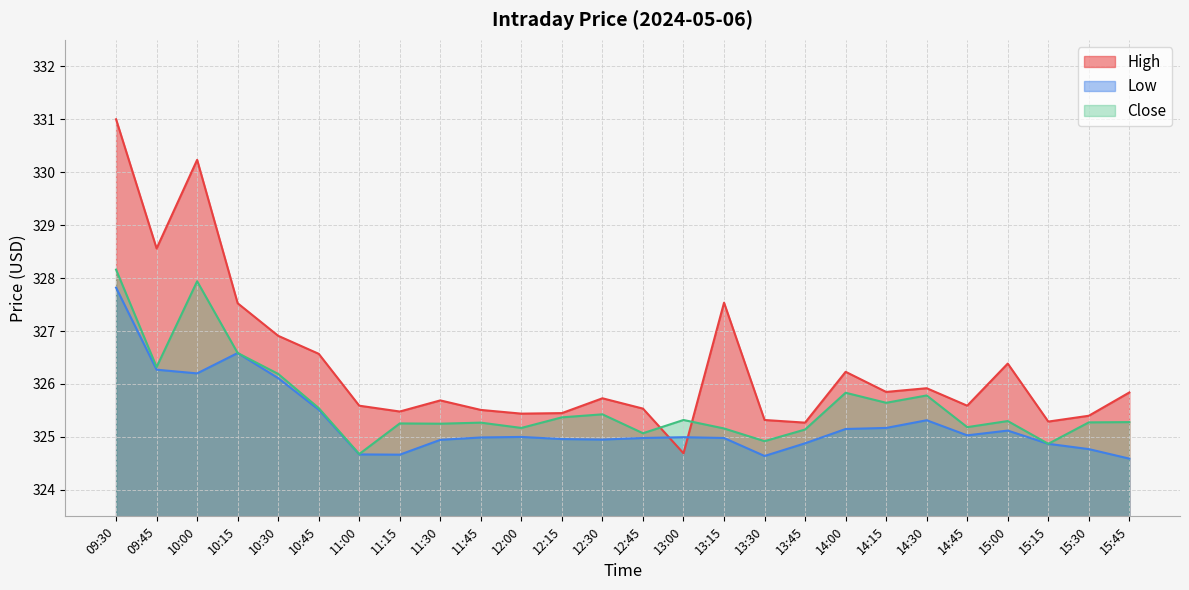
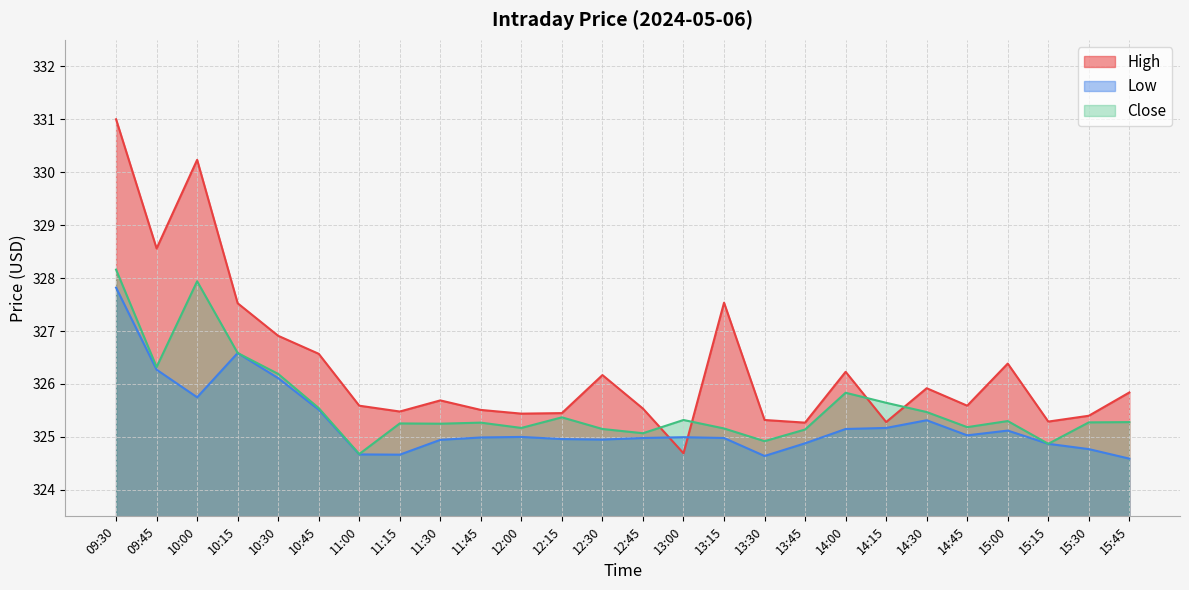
  {
    "High": {
      "09:30": 331.0,
      "09:45": 328.6,
      "10:00": 330.2,
      "10:15": 327.5,
      "10:30": 326.9,
      "10:45": 326.6,
      "11:00": 325.6,
      "11:15": 325.5,
      "11:30": 325.7,
      "11:45": 325.5,
      "12:00": 325.4,
      "12:15": 325.5,
-     "12:30": 325.7,
+     "12:30": 326.2,
      "12:45": 325.5,
      "13:00": 324.7,
      "13:15": 327.5,
      "13:30": 325.3,
      "13:45": 325.3,
      "14:00": 326.2,
-     "14:15": 325.9,
+     "14:15": 325.3,
      "14:30": 325.9,
      "14:45": 325.6,
      "15:00": 326.4,
      "15:15": 325.3,
      "15:30": 325.4,
      "15:45": 325.8
    },
    "Low": {
      "09:30": 327.8,
      "09:45": 326.3,
-     "10:00": 326.2,
+     "10:00": 325.7,
      "10:30": 326.1,
      "11:15": 324.7,
      "11:30": 324.9,
      "11:45": 325.0,
      "12:00": 325.0,
      "12:15": 325.0,
      "12:30": 325.0,
      "12:45": 325.0,
      "13:00": 325.0,
      "13:15": 325.0,
      "13:30": 324.6,
      "13:45": 324.9,
      "14:00": 325.1,
      "14:15": 325.2,
      "14:30": 325.3,
      "14:45": 325.0,
      "15:00": 325.1,
      "15:30": 324.8,
      "15:45": 324.6
    },
    "Close": {
      "09:30": 328.2,
      "09:45": 326.3,
      "10:00": 327.9,
      "10:30": 326.2,
      "11:15": 325.3,
      "11:30": 325.3,
      "11:45": 325.3,
      "12:00": 325.2,
      "12:15": 325.4,
-     "12:30": 325.4,
+     "12:30": 325.1,
      "12:45": 325.1,
      "13:00": 325.3,
      "13:15": 325.2,
      "13:30": 324.9,
      "13:45": 325.1,
      "14:00": 325.8,
      "14:15": 325.6,
-     "14:30": 325.8,
+     "14:30": 325.5,
      "14:45": 325.2,
      "15:00": 325.3,
      "15:30": 325.3,
      "15:45": 325.3
    }
  }
